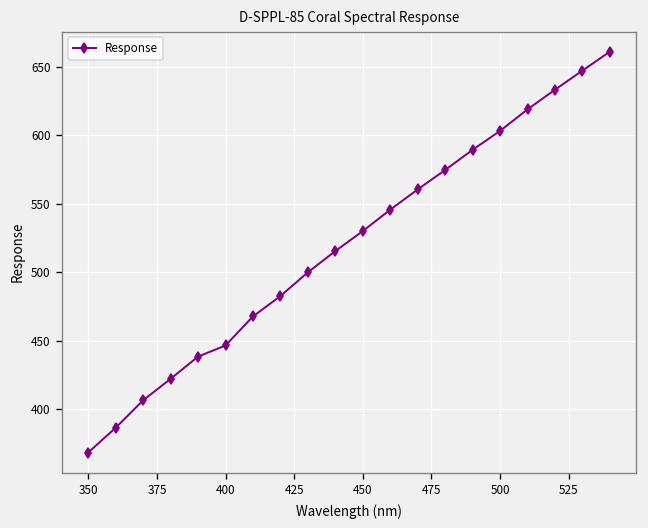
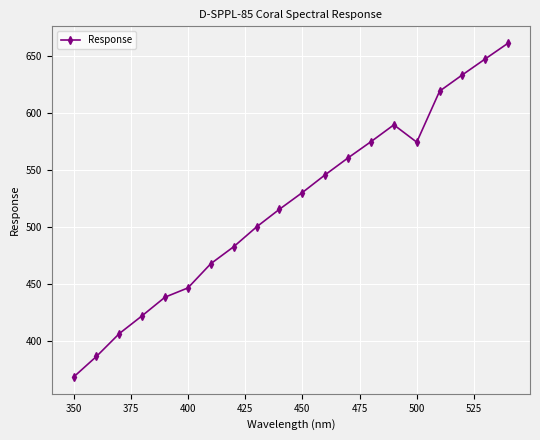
  {
    "350": 368,
    "400": 447,
    "450": 530,
-   "500": 603
+   "500": 574
  }
